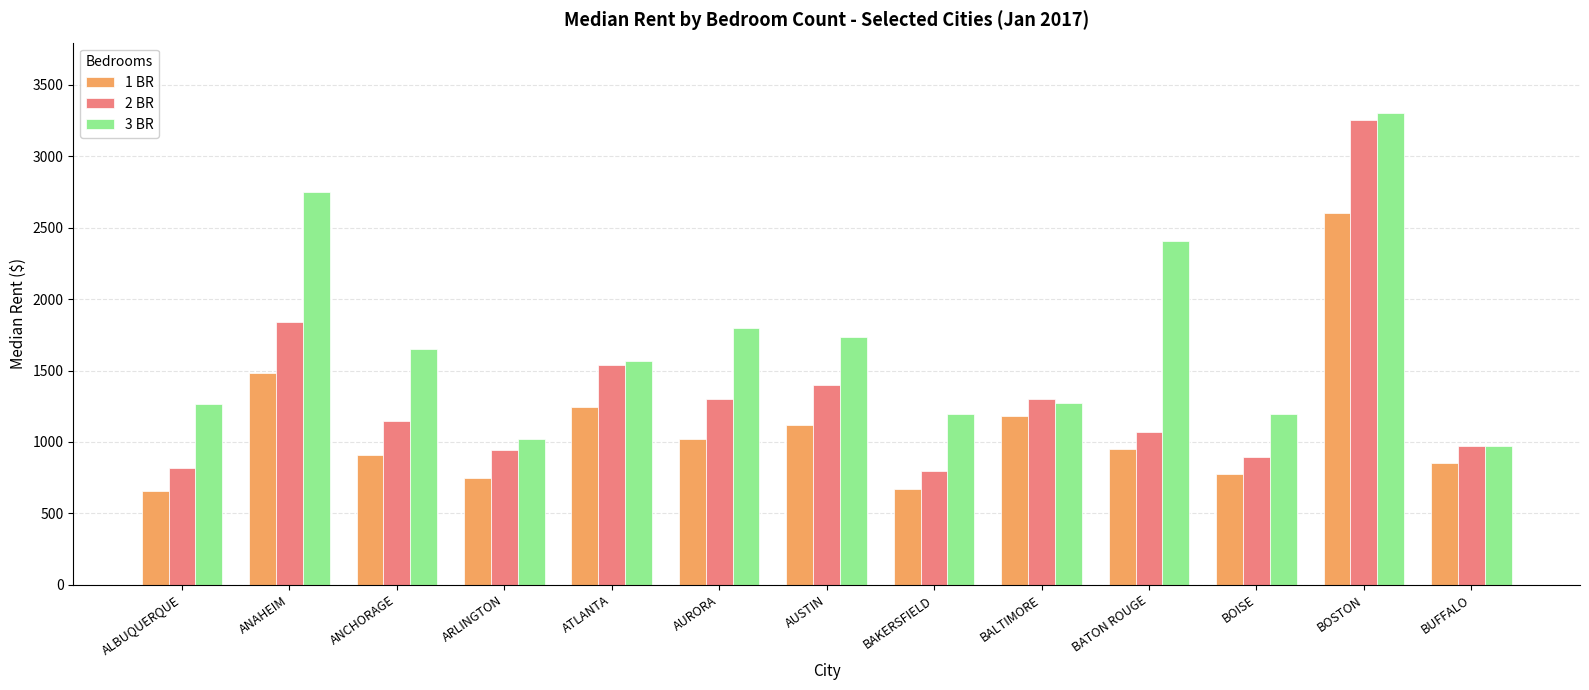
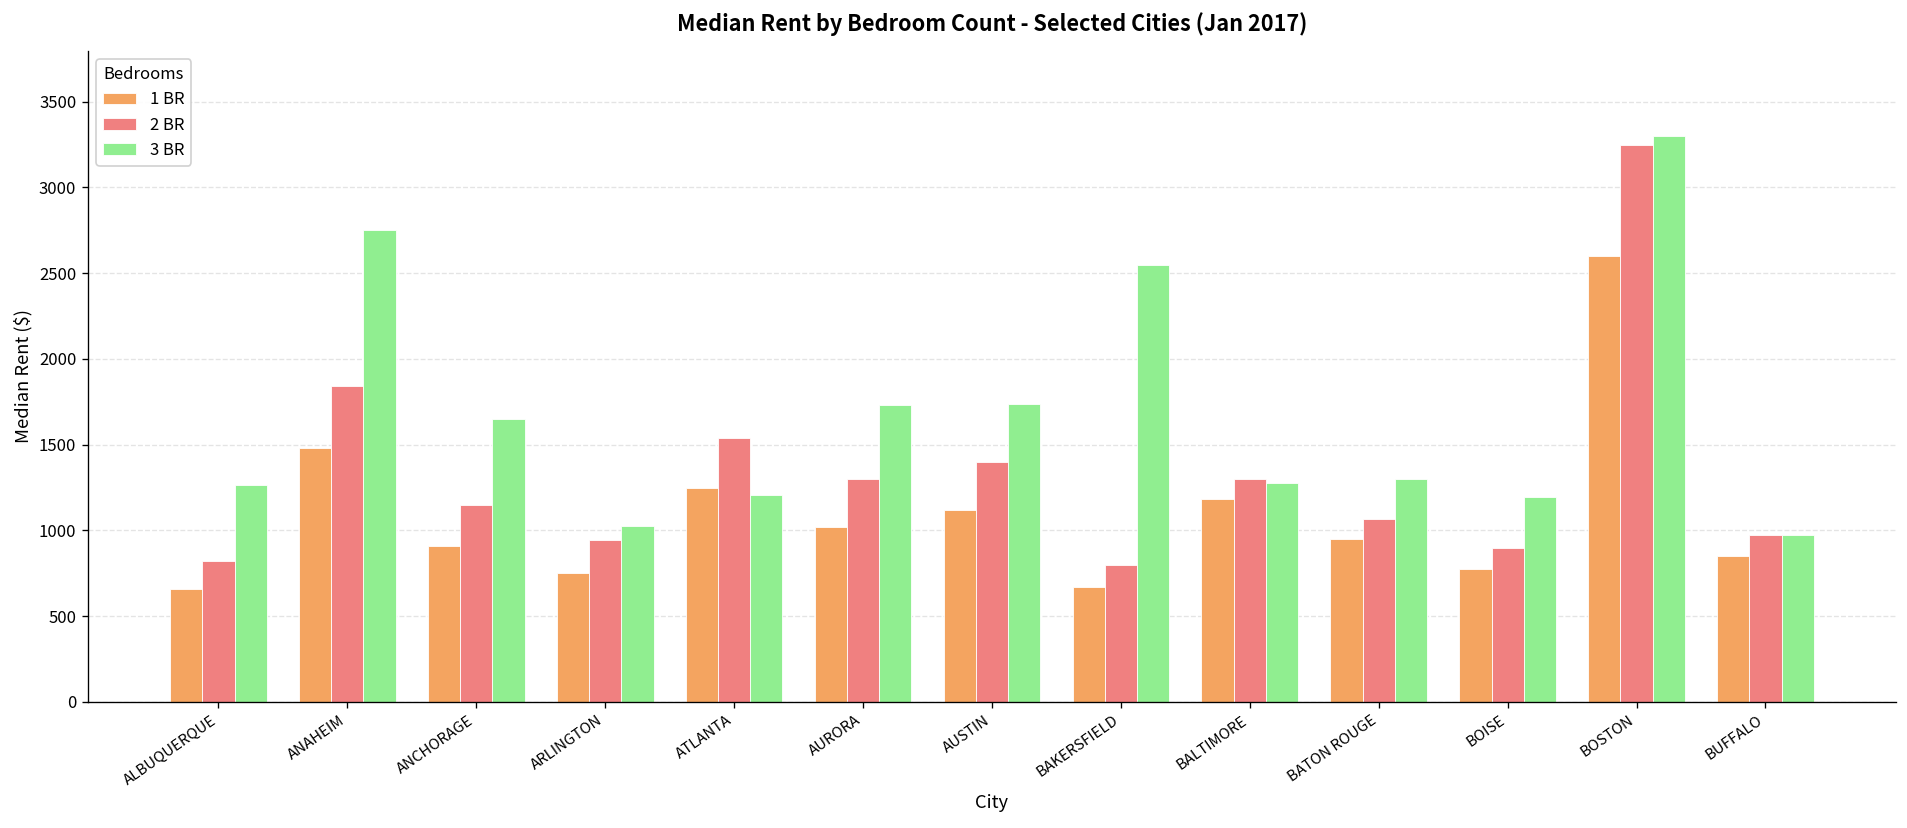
  {
    "3 BR": {
      "ALBUQUERQUE": 1270,
      "ANAHEIM": 2750,
      "ANCHORAGE": 1650,
      "ARLINGTON": 1020,
-     "ATLANTA": 1570,
-     "AURORA": 1800,
+     "ATLANTA": 1210,
+     "AURORA": 1730,
      "AUSTIN": 1740,
-     "BAKERSFIELD": 1200,
+     "BAKERSFIELD": 2550,
      "BALTIMORE": 1280,
-     "BATON ROUGE": 2410,
+     "BATON ROUGE": 1300,
      "BOISE": 1200,
      "BOSTON": 3300,
      "BUFFALO": 970
    }
  }
